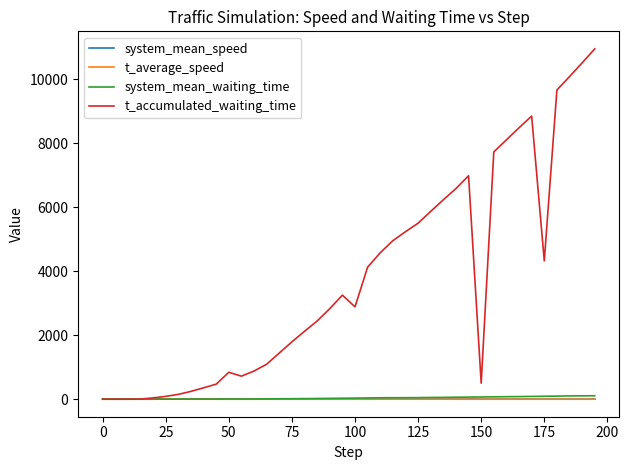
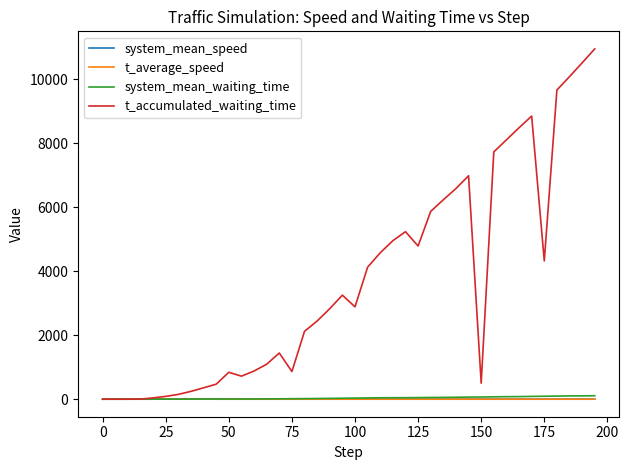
  {
    "t_average_speed": {
      "175": 0
    },
    "system_mean_waiting_time": {
      "175": 100
    },
    "t_accumulated_waiting_time": {
      "25": 100,
      "50": 800,
-     "75": 1800,
+     "75": 900,
      "100": 2900,
-     "125": 5500,
+     "125": 4800,
      "150": 500,
      "175": 4300
    }
  }
